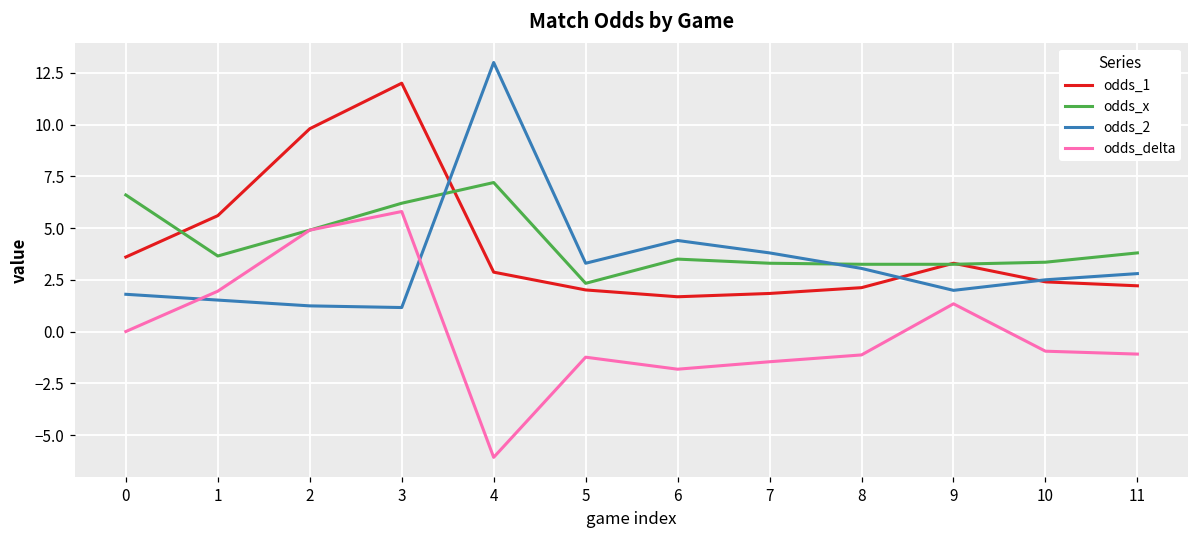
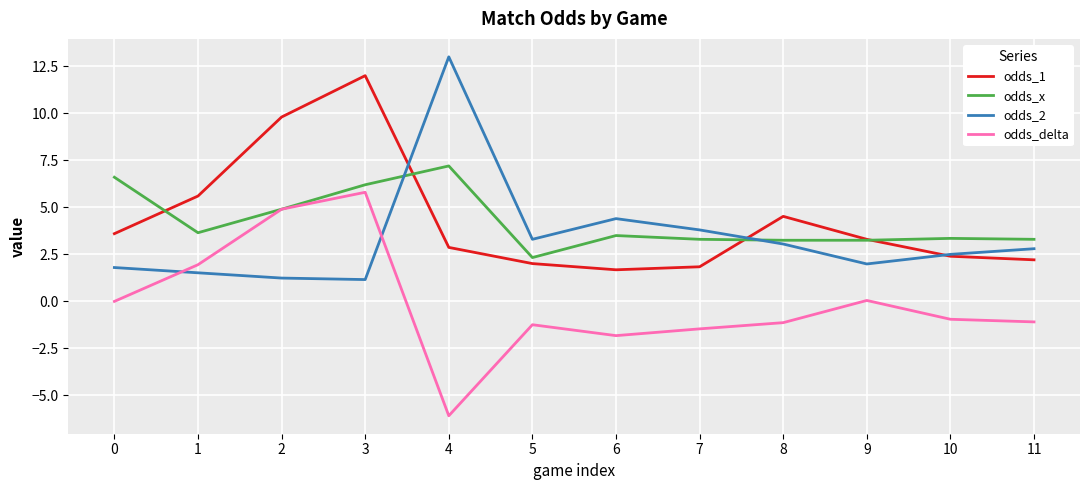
  {
    "odds_1": {
      "0": 3.6,
      "1": 5.6,
      "2": 9.8,
      "3": 12.0,
      "4": 2.9,
      "5": 2.0,
      "6": 1.7,
      "7": 1.8,
-     "8": 2.1,
+     "8": 4.5,
      "11": 2.2
    },
    "odds_x": {
      "0": 6.6,
      "1": 3.7,
      "3": 6.2,
      "4": 7.2,
      "5": 2.3,
      "6": 3.5,
      "7": 3.3,
      "8": 3.3,
      "10": 3.4,
-     "11": 3.8
+     "11": 3.3
    },
    "odds_2": {
      "0": 1.8,
      "1": 1.5,
      "2": 1.2,
      "3": 1.2,
      "4": 13.0,
      "5": 3.3,
      "6": 4.4,
      "7": 3.8,
      "8": 3.1,
      "9": 2.0,
      "11": 2.8
    },
    "odds_delta": {
      "0": 0.0,
      "1": 2.0,
      "3": 5.8,
      "4": -6.1,
      "5": -1.2,
      "6": -1.8,
      "7": -1.5,
      "8": -1.1,
-     "9": 1.3,
+     "9": 0.1,
      "10": -1.0,
      "11": -1.1
    }
  }
